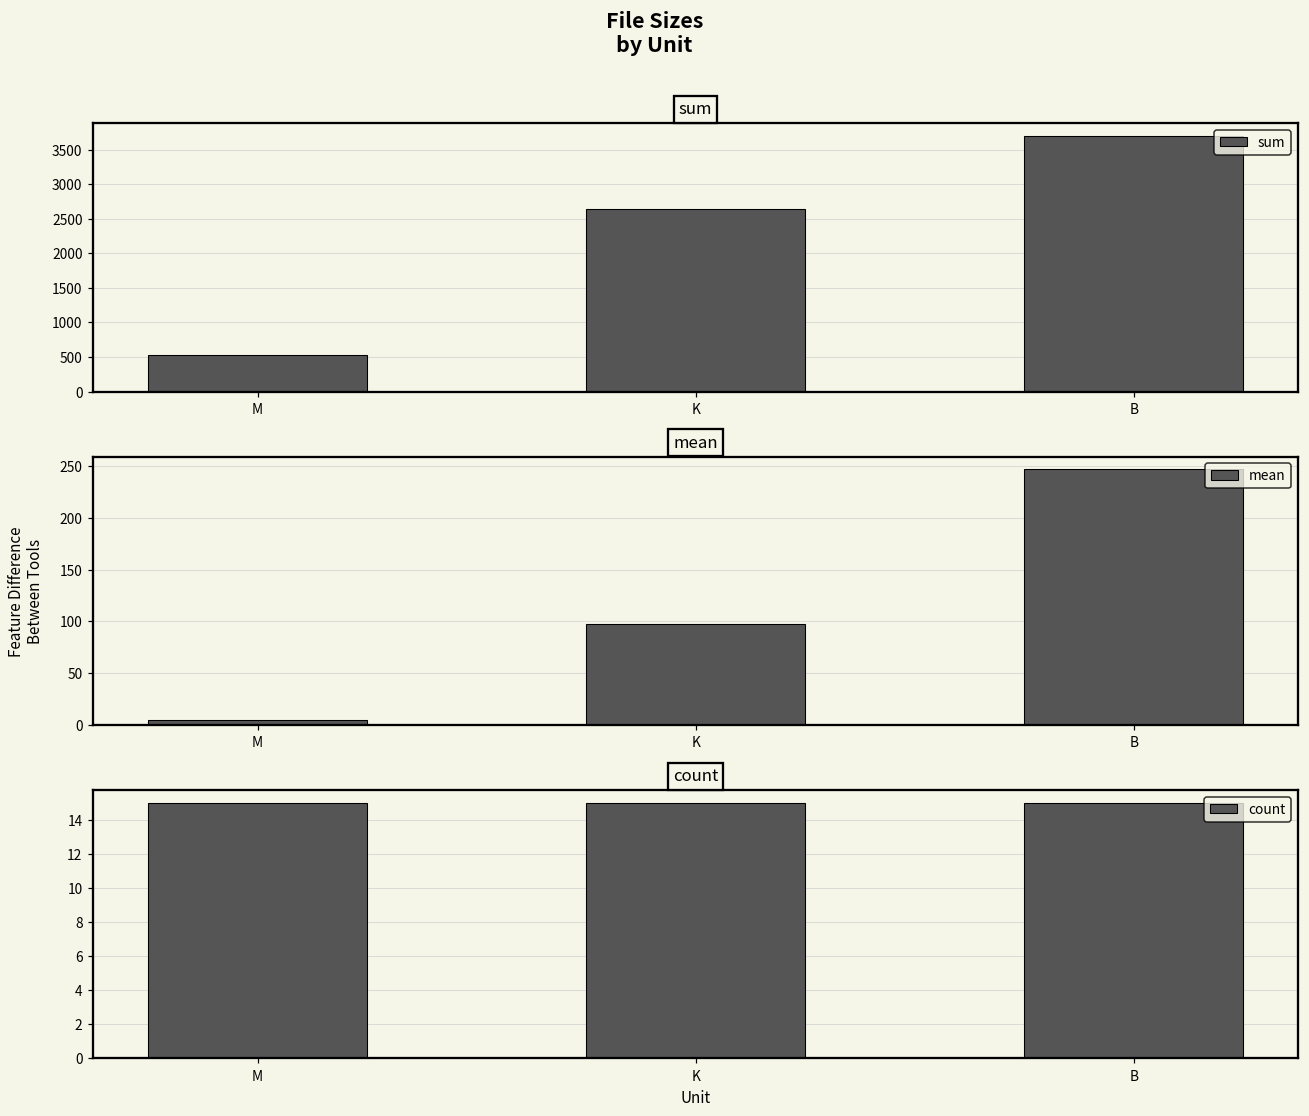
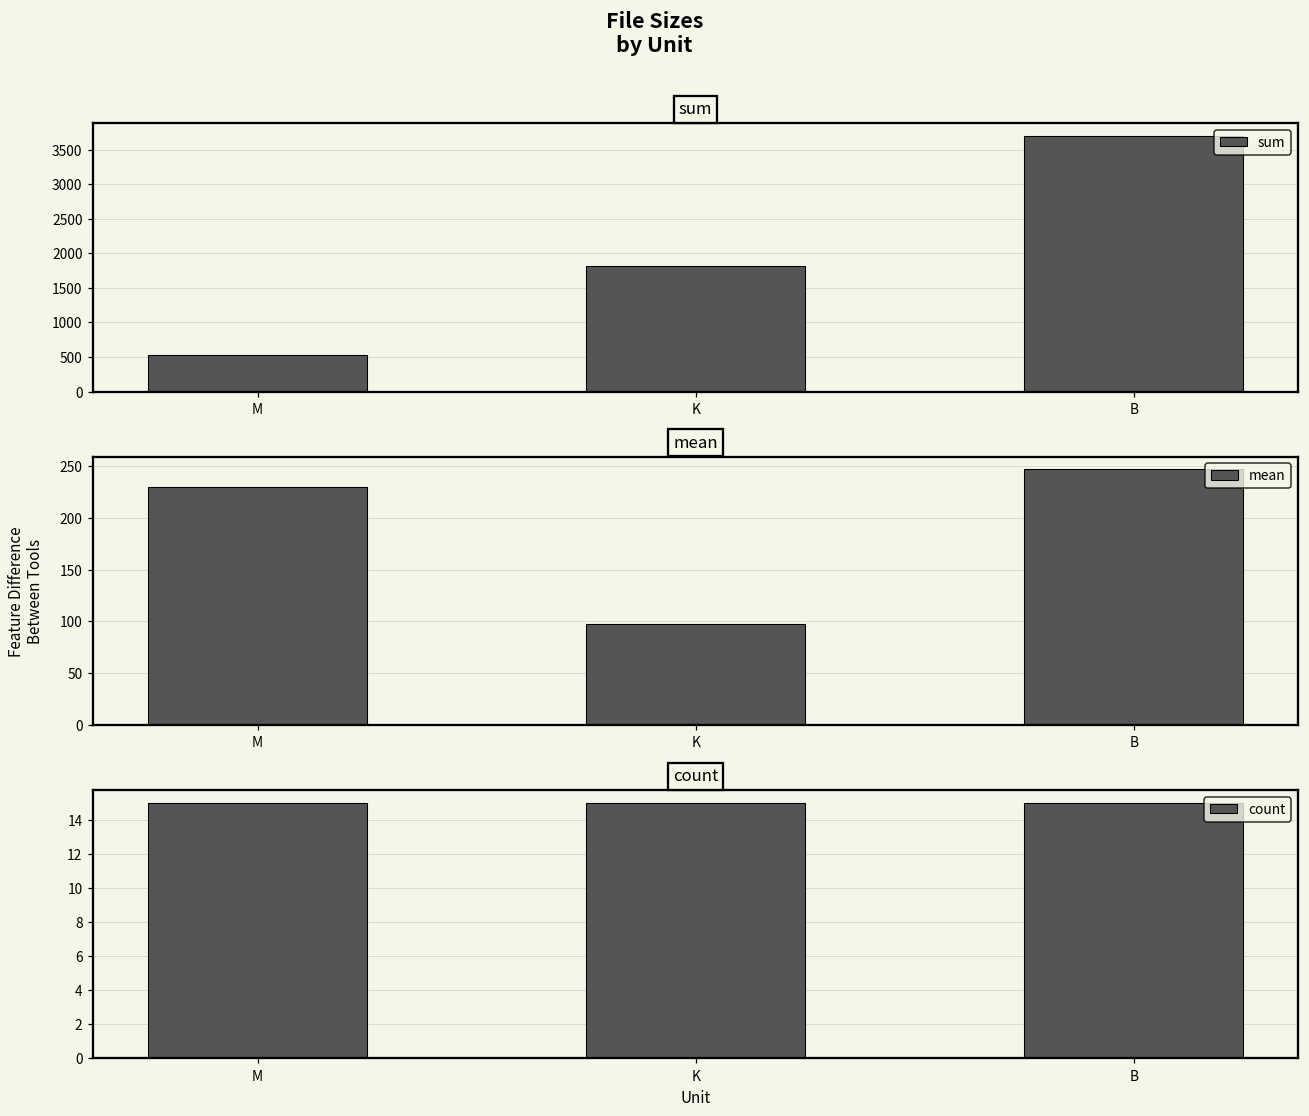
  {
    "sum": {
      "M": 500,
-     "K": 2600,
+     "K": 1800,
      "B": 3700
    },
    "mean": {
-     "M": 0,
+     "M": 230,
      "K": 100,
      "B": 250
    },
    "count": {
      "M": 15.0,
      "K": 15.0,
      "B": 15.0
    }
  }
